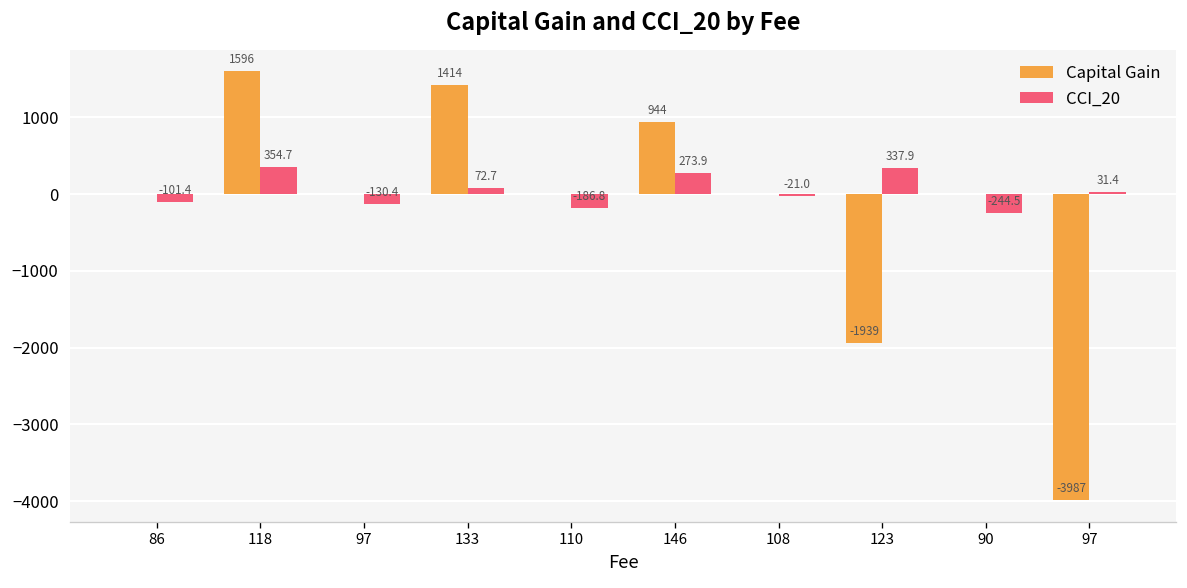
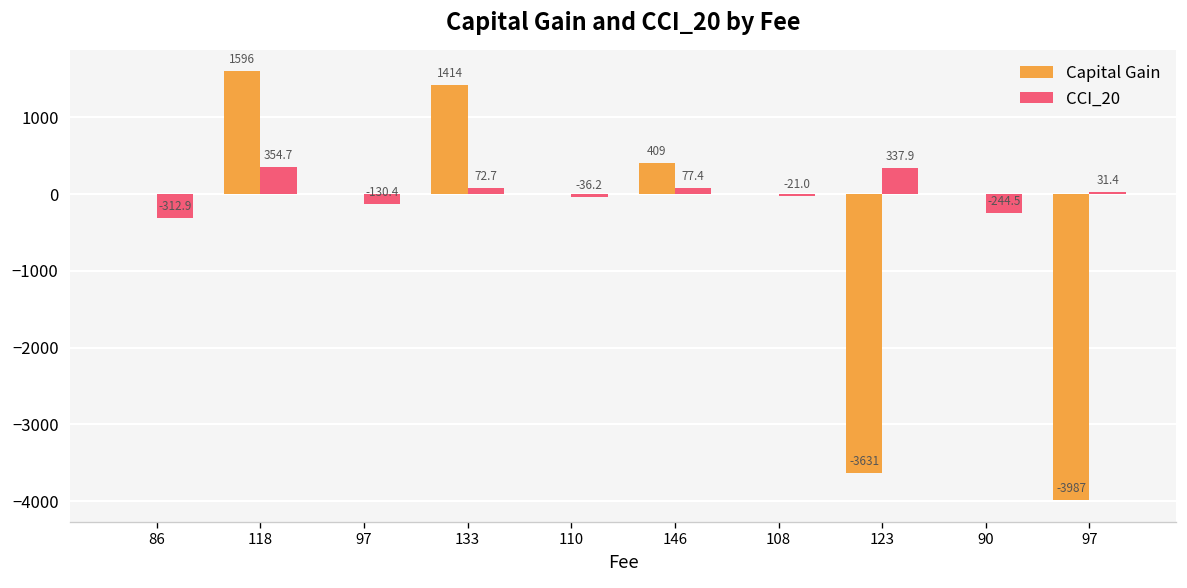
  {
    "Capital Gain": {
      "118": 1596,
      "133": 1414,
-     "146": 944,
-     "123": -1939
+     "146": 409,
+     "123": -3631
    },
    "CCI_20": {
-     "86": -101.4,
+     "86": -312.9,
      "118": 354.7,
      "133": 72.7,
-     "110": -186.8,
-     "146": 273.9,
+     "110": -36.2,
+     "146": 77.4,
      "108": -21.0,
      "123": 337.9,
      "90": -244.5
    }
  }
